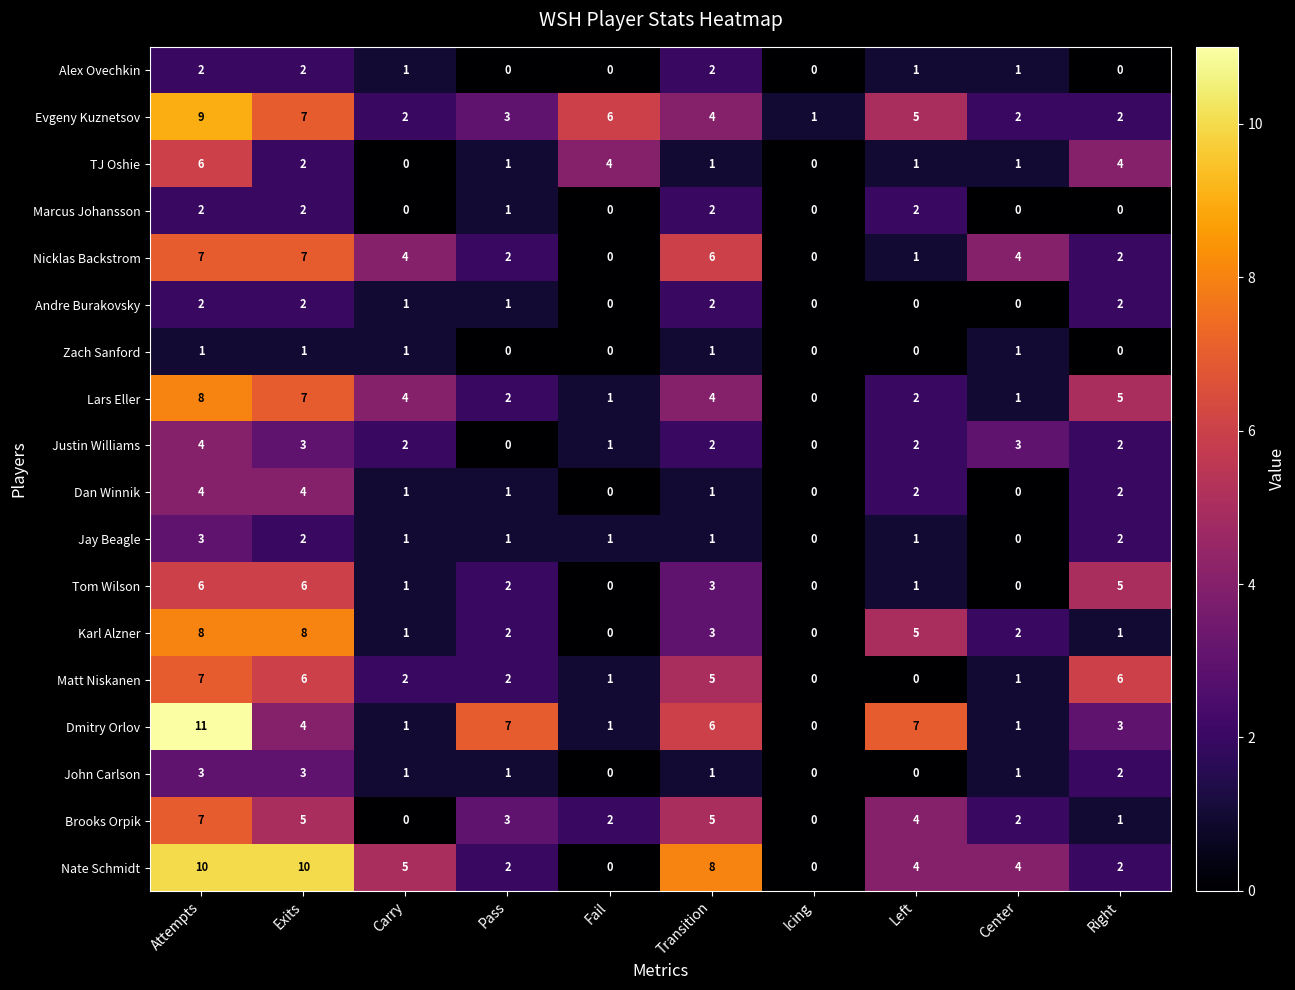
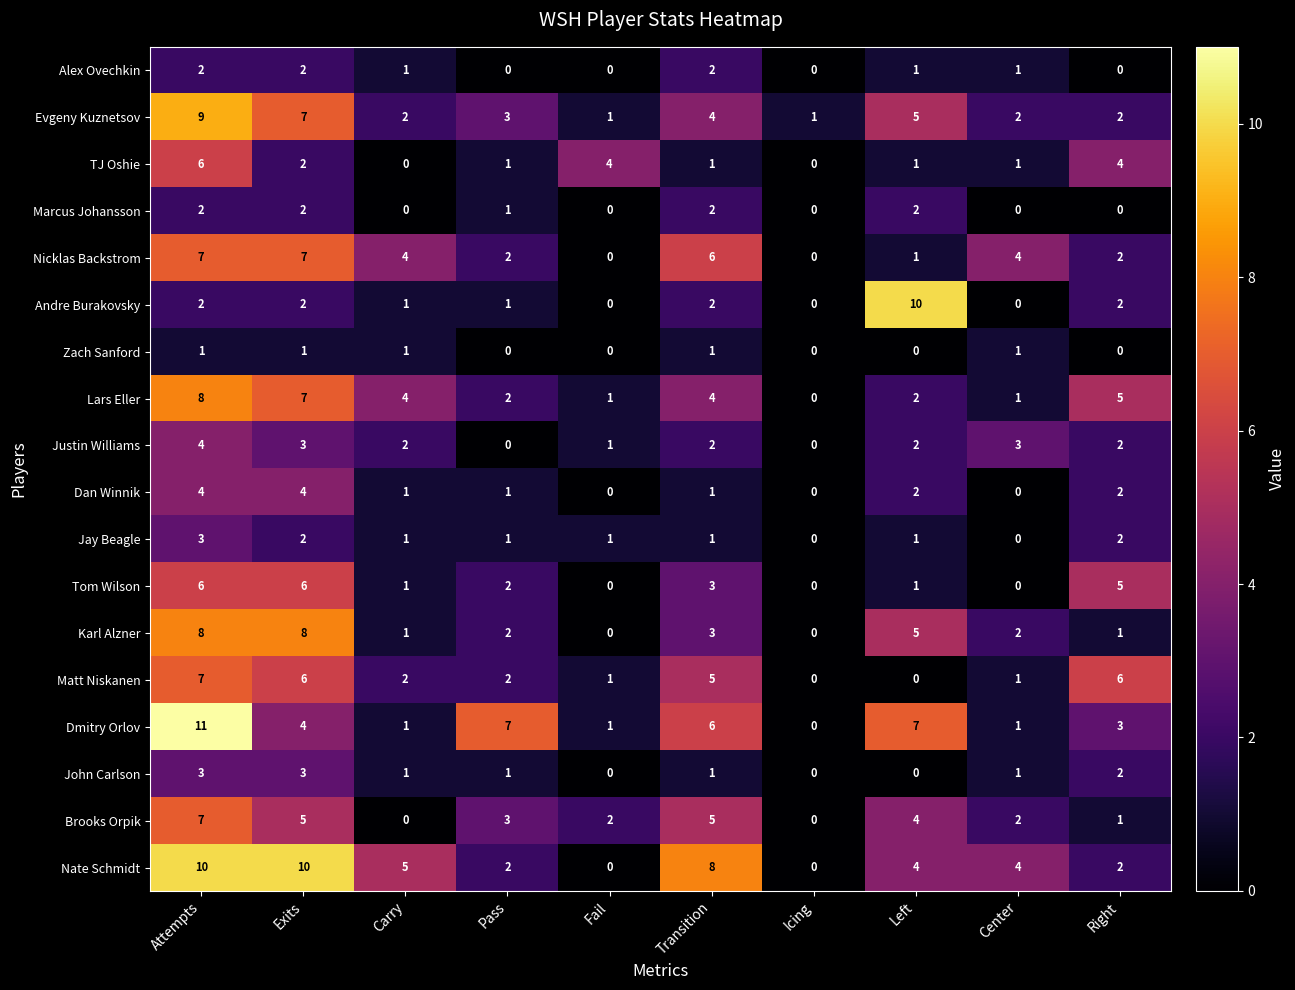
  {
    "Alex Ovechkin": {
      "Attempts": 2,
      "Exits": 2,
      "Carry": 1,
      "Pass": 0,
      "Fail": 0,
      "Transition": 2,
      "Icing": 0,
      "Left": 1,
      "Center": 1,
      "Right": 0
    },
    "Evgeny Kuznetsov": {
      "Attempts": 9,
      "Exits": 7,
      "Carry": 2,
      "Pass": 3,
-     "Fail": 6,
+     "Fail": 1,
      "Transition": 4,
      "Icing": 1,
      "Left": 5,
      "Center": 2,
      "Right": 2
    },
    "TJ Oshie": {
      "Attempts": 6,
      "Exits": 2,
      "Carry": 0,
      "Pass": 1,
      "Fail": 4,
      "Transition": 1,
      "Icing": 0,
      "Left": 1,
      "Center": 1,
      "Right": 4
    },
    "Marcus Johansson": {
      "Attempts": 2,
      "Exits": 2,
      "Carry": 0,
      "Pass": 1,
      "Fail": 0,
      "Transition": 2,
      "Icing": 0,
      "Left": 2,
      "Center": 0,
      "Right": 0
    },
    "Nicklas Backstrom": {
      "Attempts": 7,
      "Exits": 7,
      "Carry": 4,
      "Pass": 2,
      "Fail": 0,
      "Transition": 6,
      "Icing": 0,
      "Left": 1,
      "Center": 4,
      "Right": 2
    },
    "Andre Burakovsky": {
      "Attempts": 2,
      "Exits": 2,
      "Carry": 1,
      "Pass": 1,
      "Fail": 0,
      "Transition": 2,
      "Icing": 0,
-     "Left": 0,
+     "Left": 10,
      "Center": 0,
      "Right": 2
    },
    "Zach Sanford": {
      "Attempts": 1,
      "Exits": 1,
      "Carry": 1,
      "Pass": 0,
      "Fail": 0,
      "Transition": 1,
      "Icing": 0,
      "Left": 0,
      "Center": 1,
      "Right": 0
    },
    "Lars Eller": {
      "Attempts": 8,
      "Exits": 7,
      "Carry": 4,
      "Pass": 2,
      "Fail": 1,
      "Transition": 4,
      "Icing": 0,
      "Left": 2,
      "Center": 1,
      "Right": 5
    },
    "Justin Williams": {
      "Attempts": 4,
      "Exits": 3,
      "Carry": 2,
      "Pass": 0,
      "Fail": 1,
      "Transition": 2,
      "Icing": 0,
      "Left": 2,
      "Center": 3,
      "Right": 2
    },
    "Dan Winnik": {
      "Attempts": 4,
      "Exits": 4,
      "Carry": 1,
      "Pass": 1,
      "Fail": 0,
      "Transition": 1,
      "Icing": 0,
      "Left": 2,
      "Center": 0,
      "Right": 2
    },
    "Jay Beagle": {
      "Attempts": 3,
      "Exits": 2,
      "Carry": 1,
      "Pass": 1,
      "Fail": 1,
      "Transition": 1,
      "Icing": 0,
      "Left": 1,
      "Center": 0,
      "Right": 2
    },
    "Tom Wilson": {
      "Attempts": 6,
      "Exits": 6,
      "Carry": 1,
      "Pass": 2,
      "Fail": 0,
      "Transition": 3,
      "Icing": 0,
      "Left": 1,
      "Center": 0,
      "Right": 5
    },
    "Karl Alzner": {
      "Attempts": 8,
      "Exits": 8,
      "Carry": 1,
      "Pass": 2,
      "Fail": 0,
      "Transition": 3,
      "Icing": 0,
      "Left": 5,
      "Center": 2,
      "Right": 1
    },
    "Matt Niskanen": {
      "Attempts": 7,
      "Exits": 6,
      "Carry": 2,
      "Pass": 2,
      "Fail": 1,
      "Transition": 5,
      "Icing": 0,
      "Left": 0,
      "Center": 1,
      "Right": 6
    },
    "Dmitry Orlov": {
      "Attempts": 11,
      "Exits": 4,
      "Carry": 1,
      "Pass": 7,
      "Fail": 1,
      "Transition": 6,
      "Icing": 0,
      "Left": 7,
      "Center": 1,
      "Right": 3
    },
    "John Carlson": {
      "Attempts": 3,
      "Exits": 3,
      "Carry": 1,
      "Pass": 1,
      "Fail": 0,
      "Transition": 1,
      "Icing": 0,
      "Left": 0,
      "Center": 1,
      "Right": 2
    },
    "Brooks Orpik": {
      "Attempts": 7,
      "Exits": 5,
      "Carry": 0,
      "Pass": 3,
      "Fail": 2,
      "Transition": 5,
      "Icing": 0,
      "Left": 4,
      "Center": 2,
      "Right": 1
    },
    "Nate Schmidt": {
      "Attempts": 10,
      "Exits": 10,
      "Carry": 5,
      "Pass": 2,
      "Fail": 0,
      "Transition": 8,
      "Icing": 0,
      "Left": 4,
      "Center": 4,
      "Right": 2
    }
  }
